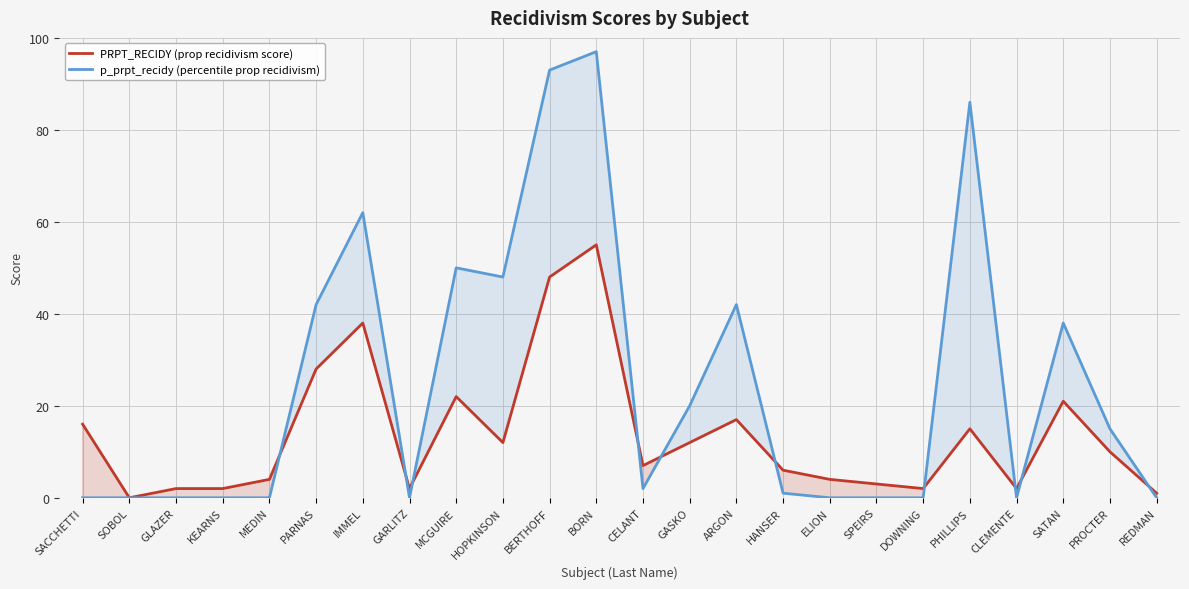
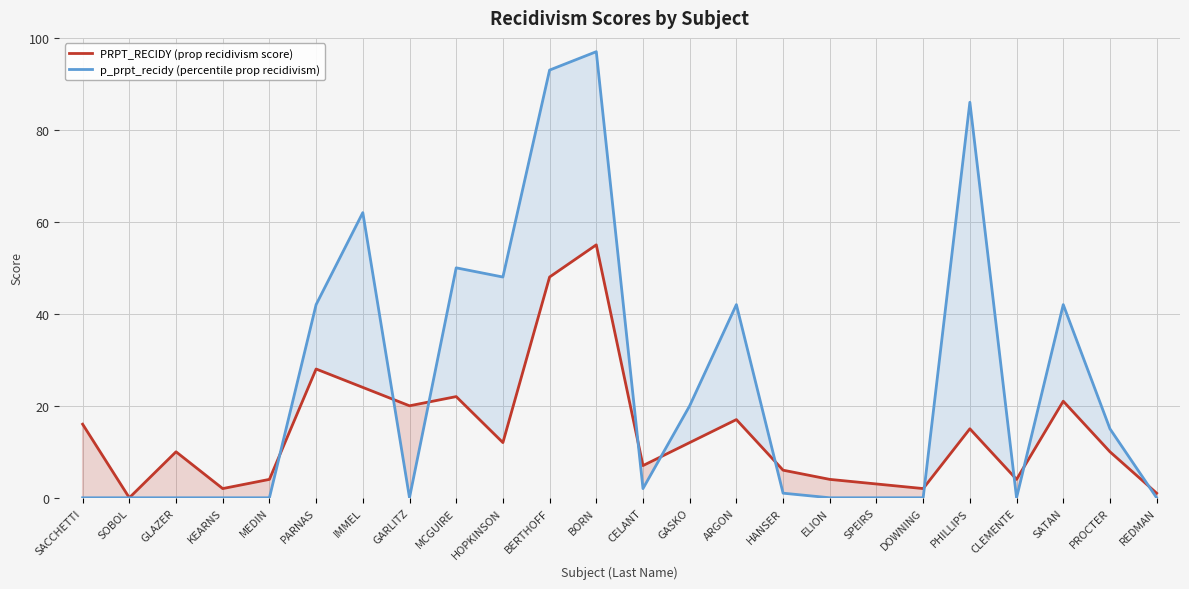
  {
    "PRPT_RECIDY (prop recidivism score)": {
      "SACCHETTI": 16,
-     "GLAZER": 2,
+     "GLAZER": 10,
      "KEARNS": 2,
      "MEDIN": 4,
      "PARNAS": 28,
-     "IMMEL": 38,
-     "GARLITZ": 2,
+     "IMMEL": 24,
+     "GARLITZ": 20,
      "MCGUIRE": 22,
      "HOPKINSON": 12,
      "BERTHOFF": 48,
      "BORN": 55,
      "CELANT": 7,
      "GASKO": 12,
      "ARGON": 17,
      "HANSER": 6,
      "ELION": 4,
      "SPEIRS": 3,
      "DOWNING": 2,
      "PHILLIPS": 15,
-     "CLEMENTE": 2,
+     "CLEMENTE": 4,
      "SATAN": 21,
      "PROCTER": 10,
      "REDMAN": 1
    },
    "p_prpt_recidy (percentile prop recidivism)": {
      "SACCHETTI": 0,
      "GLAZER": 0,
      "KEARNS": 0,
      "MEDIN": 0,
      "PARNAS": 42,
      "IMMEL": 62,
      "GARLITZ": 0,
      "MCGUIRE": 50,
      "HOPKINSON": 48,
      "BERTHOFF": 93,
      "BORN": 97,
      "CELANT": 2,
      "GASKO": 20,
      "ARGON": 42,
      "HANSER": 1,
      "ELION": 0,
      "SPEIRS": 0,
      "DOWNING": 0,
      "PHILLIPS": 86,
      "CLEMENTE": 0,
-     "SATAN": 38,
+     "SATAN": 42,
      "PROCTER": 15,
      "REDMAN": 0
    }
  }
